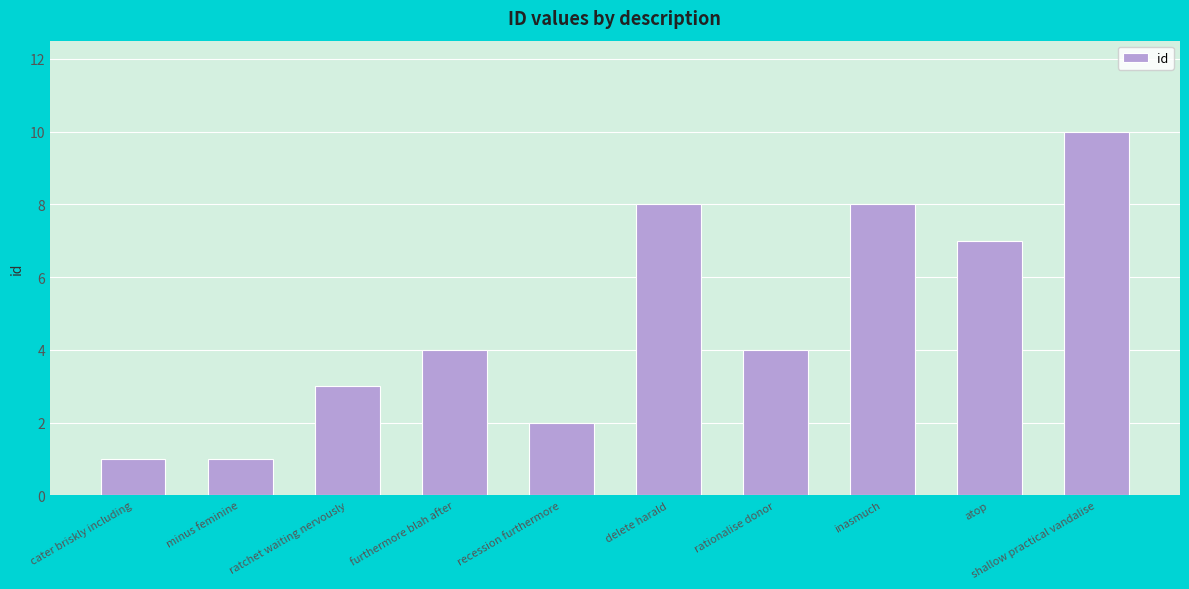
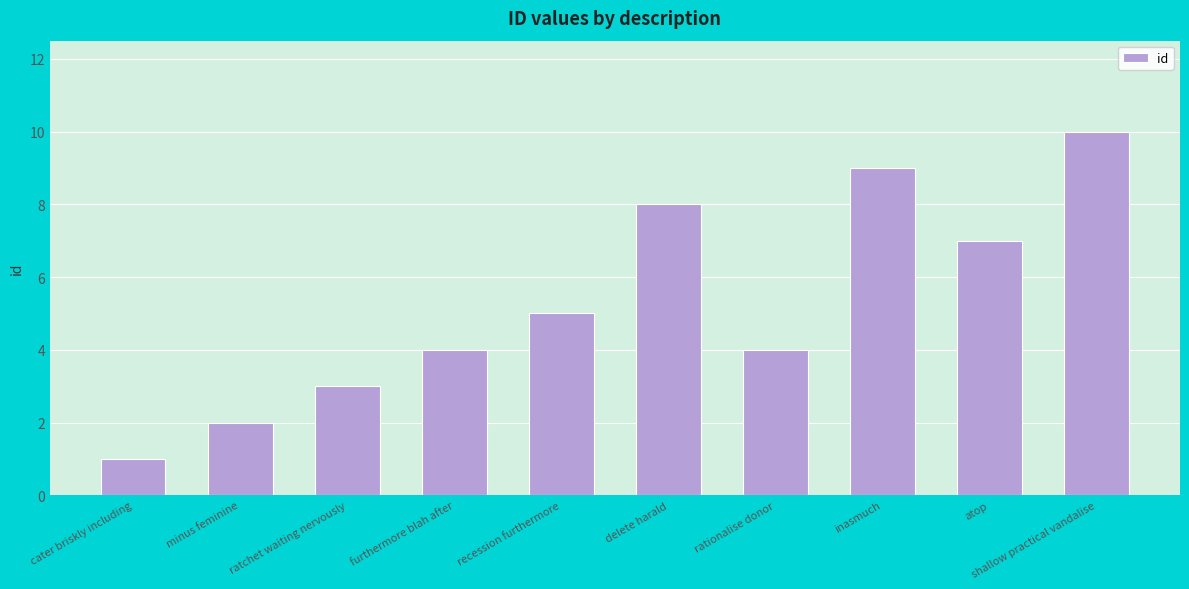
  {
    "cater briskly including": 1,
-   "minus feminine": 1,
+   "minus feminine": 2,
    "ratchet waiting nervously": 3,
    "furthermore blah after": 4,
-   "recession furthermore": 2,
+   "recession furthermore": 5,
    "delete harald": 8,
    "rationalise donor": 4,
-   "inasmuch": 8,
+   "inasmuch": 9,
    "atop": 7,
    "shallow practical vandalise": 10
  }
